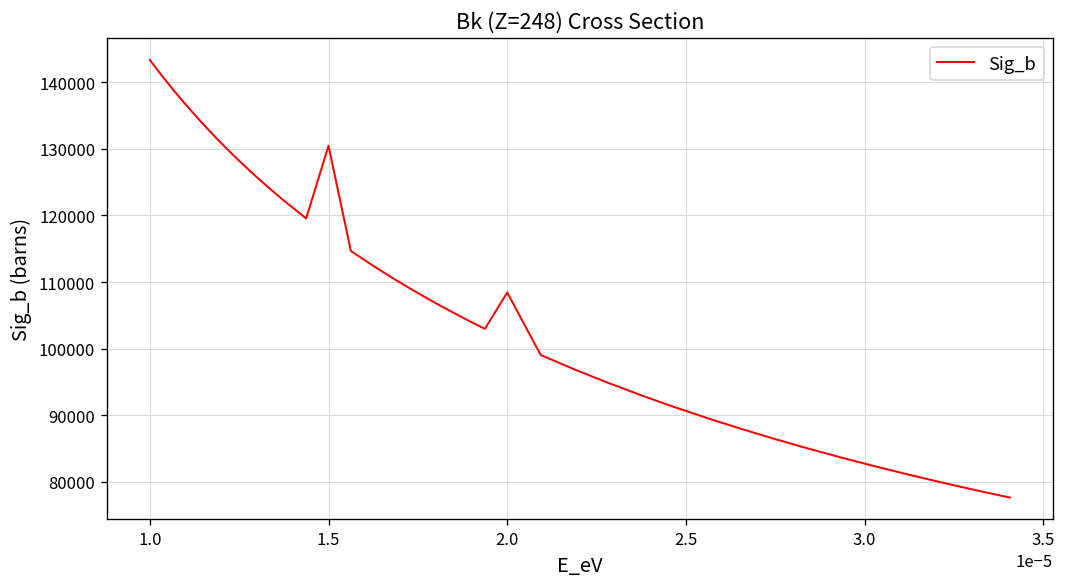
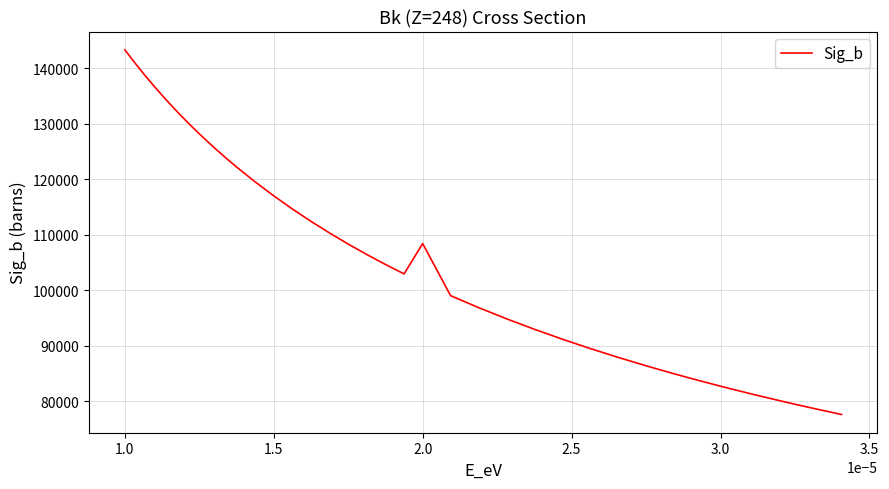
  {
    "1.0": 143000,
-   "1.5": 130000,
+   "1.5": 117000,
    "2.0": 108000
  }
